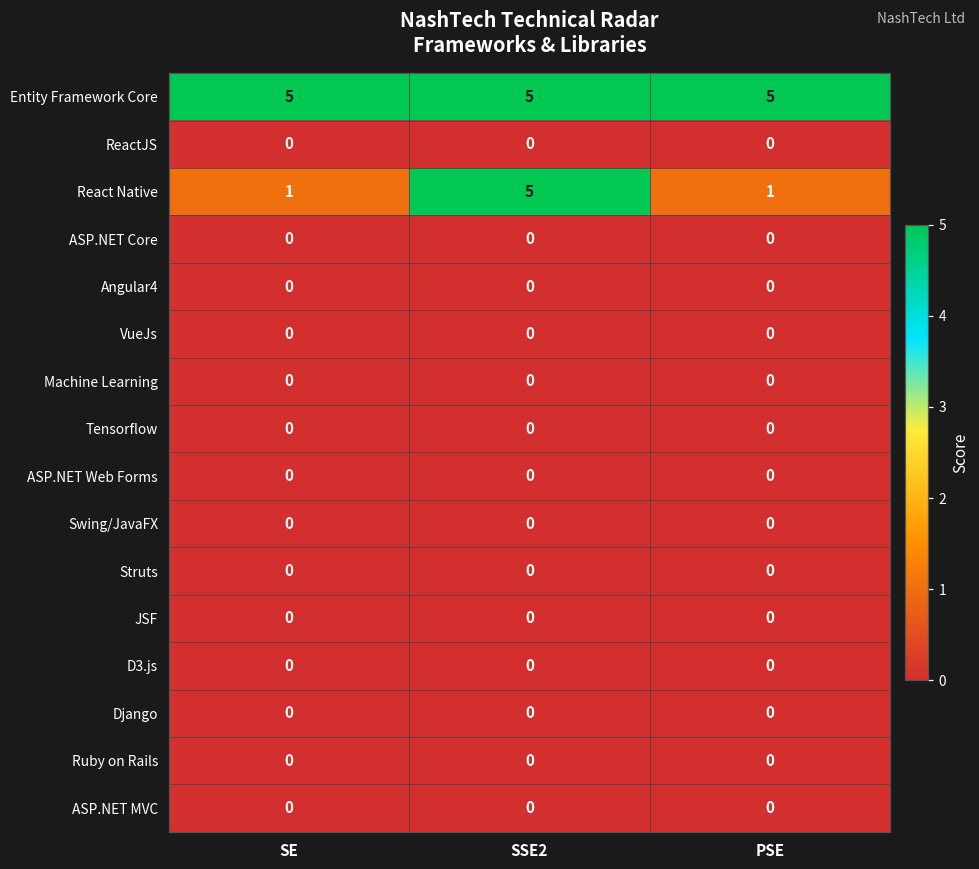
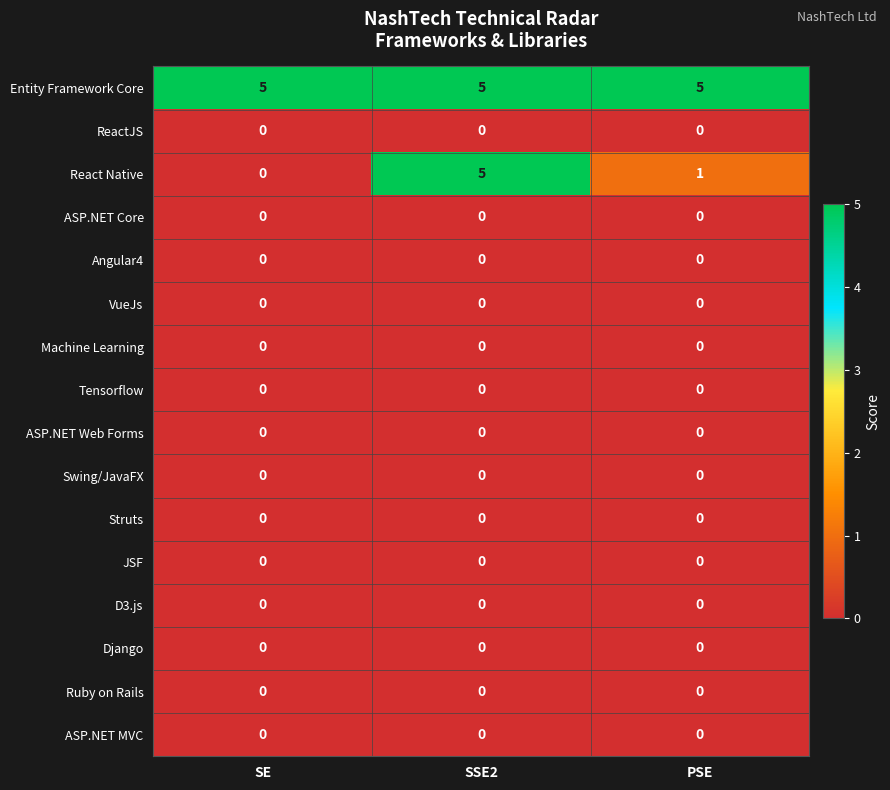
  {
    "Entity Framework Core": {
      "SE": 5,
      "SSE2": 5,
      "PSE": 5
    },
    "ReactJS": {
      "SE": 0,
      "SSE2": 0,
      "PSE": 0
    },
    "React Native": {
-     "SE": 1,
+     "SE": 0,
      "SSE2": 5,
      "PSE": 1
    },
    "ASP.NET Core": {
      "SE": 0,
      "SSE2": 0,
      "PSE": 0
    },
    "Angular4": {
      "SE": 0,
      "SSE2": 0,
      "PSE": 0
    },
    "VueJs": {
      "SE": 0,
      "SSE2": 0,
      "PSE": 0
    },
    "Machine Learning": {
      "SE": 0,
      "SSE2": 0,
      "PSE": 0
    },
    "Tensorflow": {
      "SE": 0,
      "SSE2": 0,
      "PSE": 0
    },
    "ASP.NET Web Forms": {
      "SE": 0,
      "SSE2": 0,
      "PSE": 0
    },
    "Swing/JavaFX": {
      "SE": 0,
      "SSE2": 0,
      "PSE": 0
    },
    "Struts": {
      "SE": 0,
      "SSE2": 0,
      "PSE": 0
    },
    "JSF": {
      "SE": 0,
      "SSE2": 0,
      "PSE": 0
    },
    "D3.js": {
      "SE": 0,
      "SSE2": 0,
      "PSE": 0
    },
    "Django": {
      "SE": 0,
      "SSE2": 0,
      "PSE": 0
    },
    "Ruby on Rails": {
      "SE": 0,
      "SSE2": 0,
      "PSE": 0
    },
    "ASP.NET MVC": {
      "SE": 0,
      "SSE2": 0,
      "PSE": 0
    }
  }
